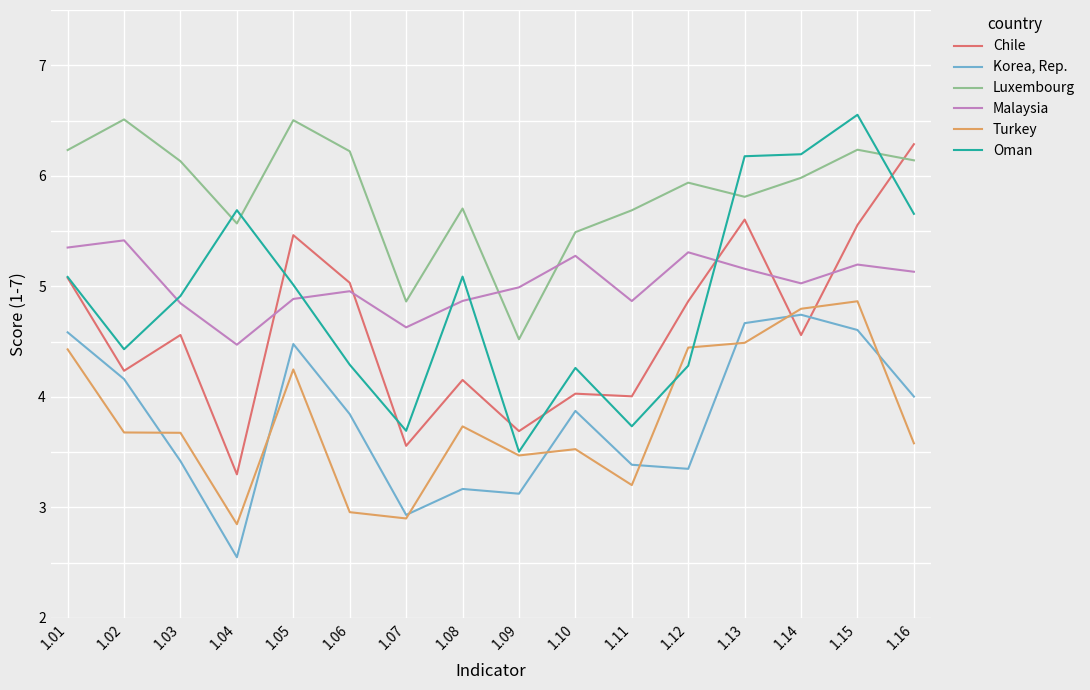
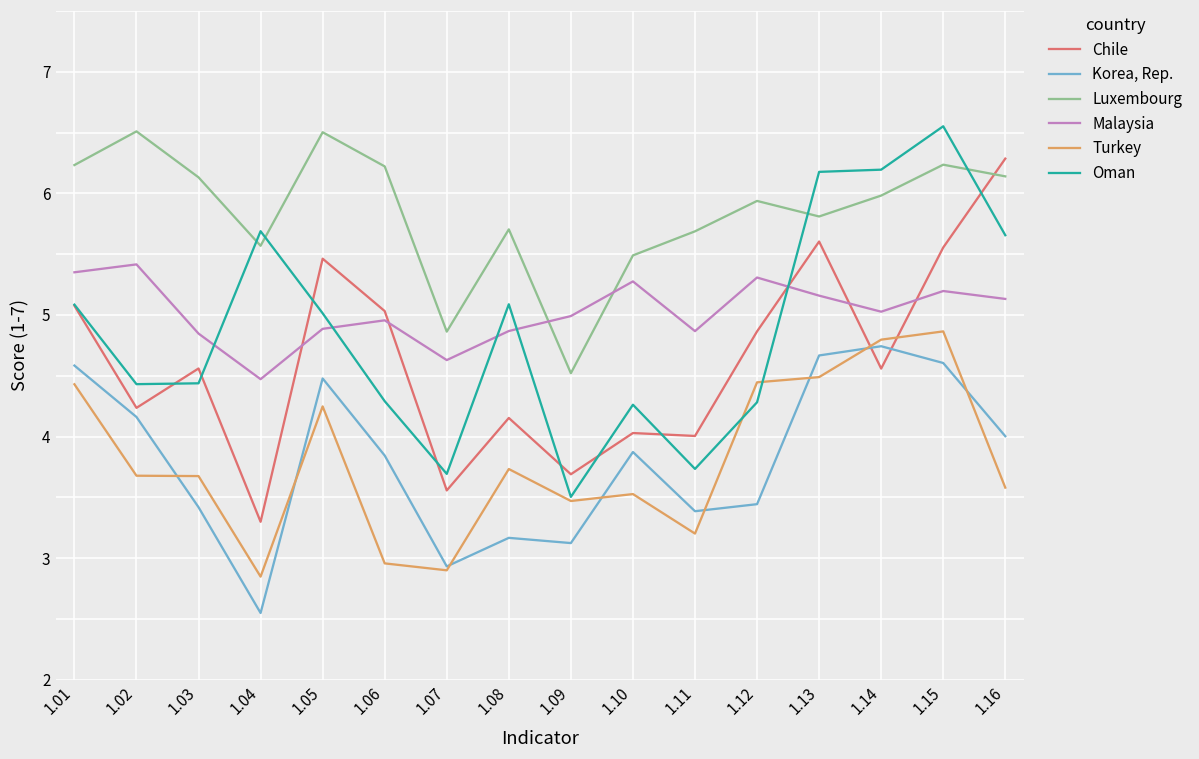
  {
    "Korea, Rep.": {
      "1.01": 4.58,
      "1.02": 4.16,
      "1.03": 3.42,
      "1.04": 2.55,
      "1.05": 4.48,
      "1.06": 3.84,
      "1.07": 2.93,
      "1.08": 3.17,
      "1.09": 3.12,
      "1.10": 3.87,
      "1.11": 3.39,
-     "1.12": 3.35,
+     "1.12": 3.44,
      "1.13": 4.67,
      "1.14": 4.74,
      "1.15": 4.61,
      "1.16": 4.00
    },
    "Luxembourg": {
      "1.01": 6.23,
      "1.02": 6.51,
      "1.03": 6.13,
      "1.04": 5.57,
      "1.05": 6.50,
      "1.06": 6.22,
      "1.07": 4.86,
      "1.08": 5.70,
      "1.09": 4.52,
      "1.10": 5.49,
      "1.11": 5.69,
      "1.12": 5.94,
      "1.13": 5.81,
      "1.14": 5.98,
      "1.15": 6.24,
      "1.16": 6.14
    },
    "Malaysia": {
      "1.01": 5.35,
      "1.02": 5.42,
      "1.03": 4.85,
      "1.04": 4.47,
      "1.05": 4.89,
      "1.06": 4.96,
      "1.07": 4.63,
      "1.08": 4.87,
      "1.09": 4.99,
      "1.10": 5.28,
      "1.11": 4.87,
      "1.12": 5.31,
      "1.13": 5.16,
      "1.14": 5.03,
      "1.15": 5.20,
      "1.16": 5.13
    },
    "Oman": {
      "1.02": 4.43,
-     "1.03": 4.91,
+     "1.03": 4.44,
      "1.04": 5.69,
      "1.05": 5.01,
      "1.06": 4.29,
      "1.07": 3.69,
      "1.08": 5.09,
      "1.09": 3.50,
      "1.10": 4.26,
      "1.11": 3.73,
      "1.12": 4.28,
      "1.13": 6.18,
      "1.14": 6.20,
      "1.15": 6.55,
      "1.16": 5.66
    }
  }
